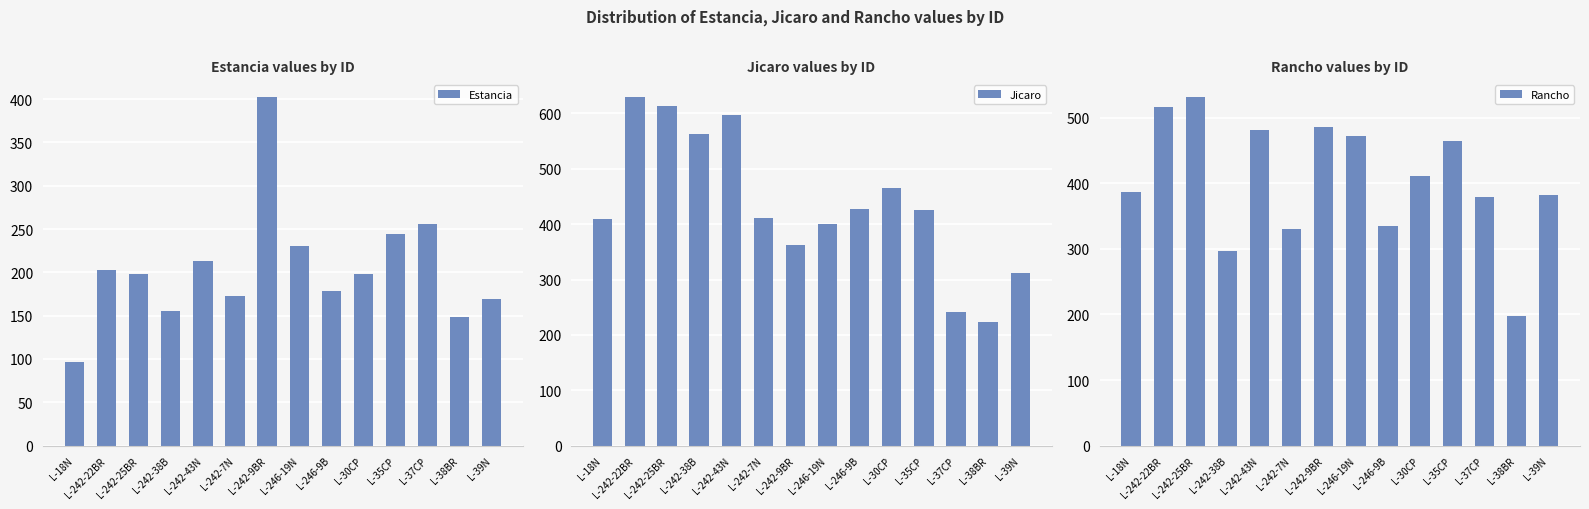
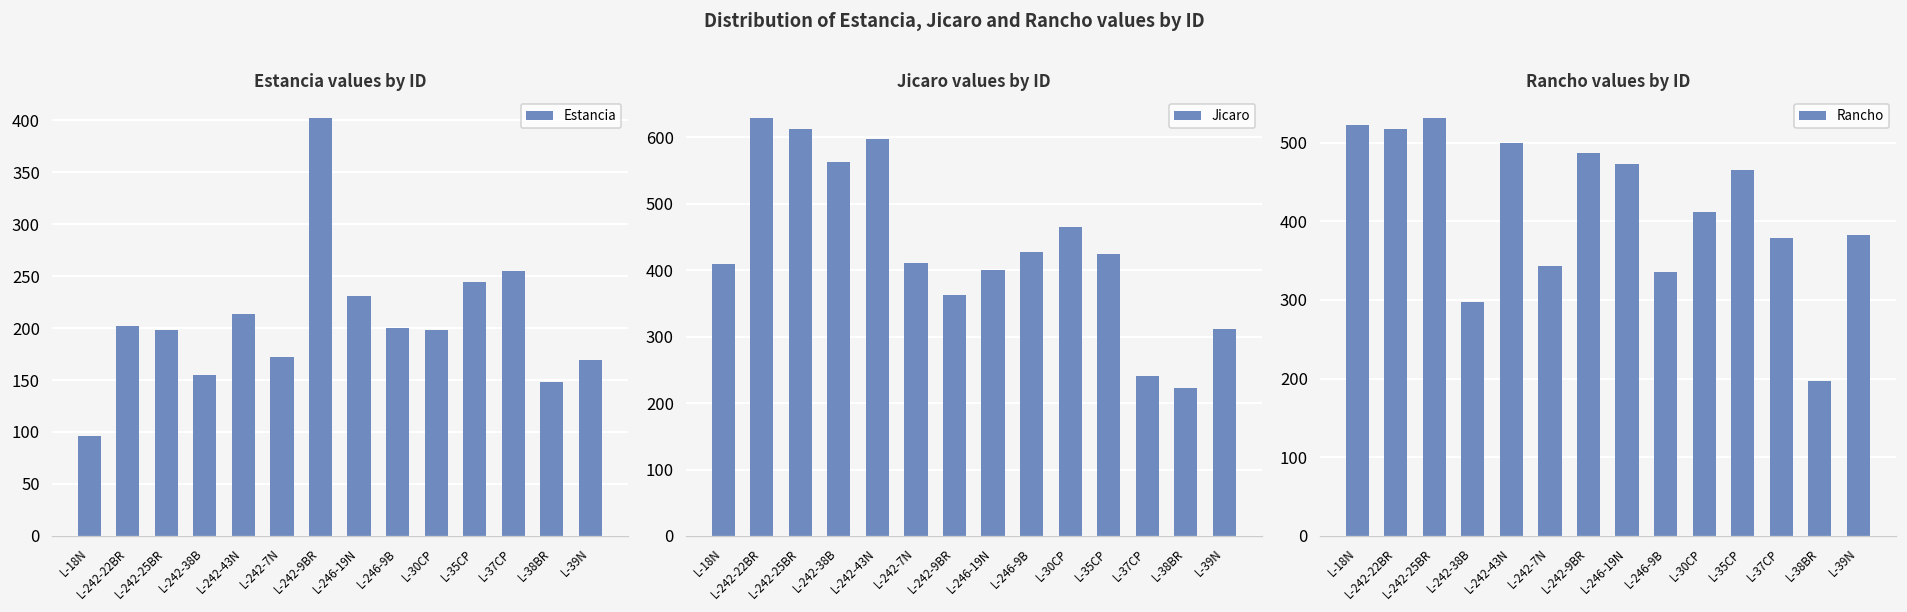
  {
    "Estancia values by ID": {
      "L-18N": 100,
      "L-242-22BR": 200,
      "L-242-25BR": 200,
      "L-242-38B": 150,
      "L-242-43N": 210,
      "L-242-7N": 170,
      "L-242-9BR": 400,
      "L-246-19N": 230,
-     "L-246-9B": 180,
+     "L-246-9B": 200,
      "L-30CP": 200,
      "L-35CP": 240,
      "L-37CP": 260,
      "L-38BR": 150,
      "L-39N": 170
    },
    "Jicaro values by ID": {
      "L-18N": 410,
      "L-242-22BR": 630,
      "L-242-25BR": 610,
      "L-242-38B": 560,
      "L-242-43N": 600,
      "L-242-7N": 410,
      "L-242-9BR": 360,
      "L-246-19N": 400,
      "L-246-9B": 430,
      "L-30CP": 470,
      "L-35CP": 420,
      "L-37CP": 240,
      "L-38BR": 220,
      "L-39N": 310
    },
    "Rancho values by ID": {
-     "L-18N": 390,
+     "L-18N": 520,
      "L-242-22BR": 520,
      "L-242-25BR": 530,
      "L-242-38B": 300,
-     "L-242-43N": 480,
-     "L-242-7N": 330,
+     "L-242-43N": 500,
+     "L-242-7N": 340,
      "L-242-9BR": 490,
      "L-246-19N": 470,
      "L-246-9B": 340,
      "L-30CP": 410,
      "L-35CP": 460,
      "L-37CP": 380,
      "L-38BR": 200,
      "L-39N": 380
    }
  }
